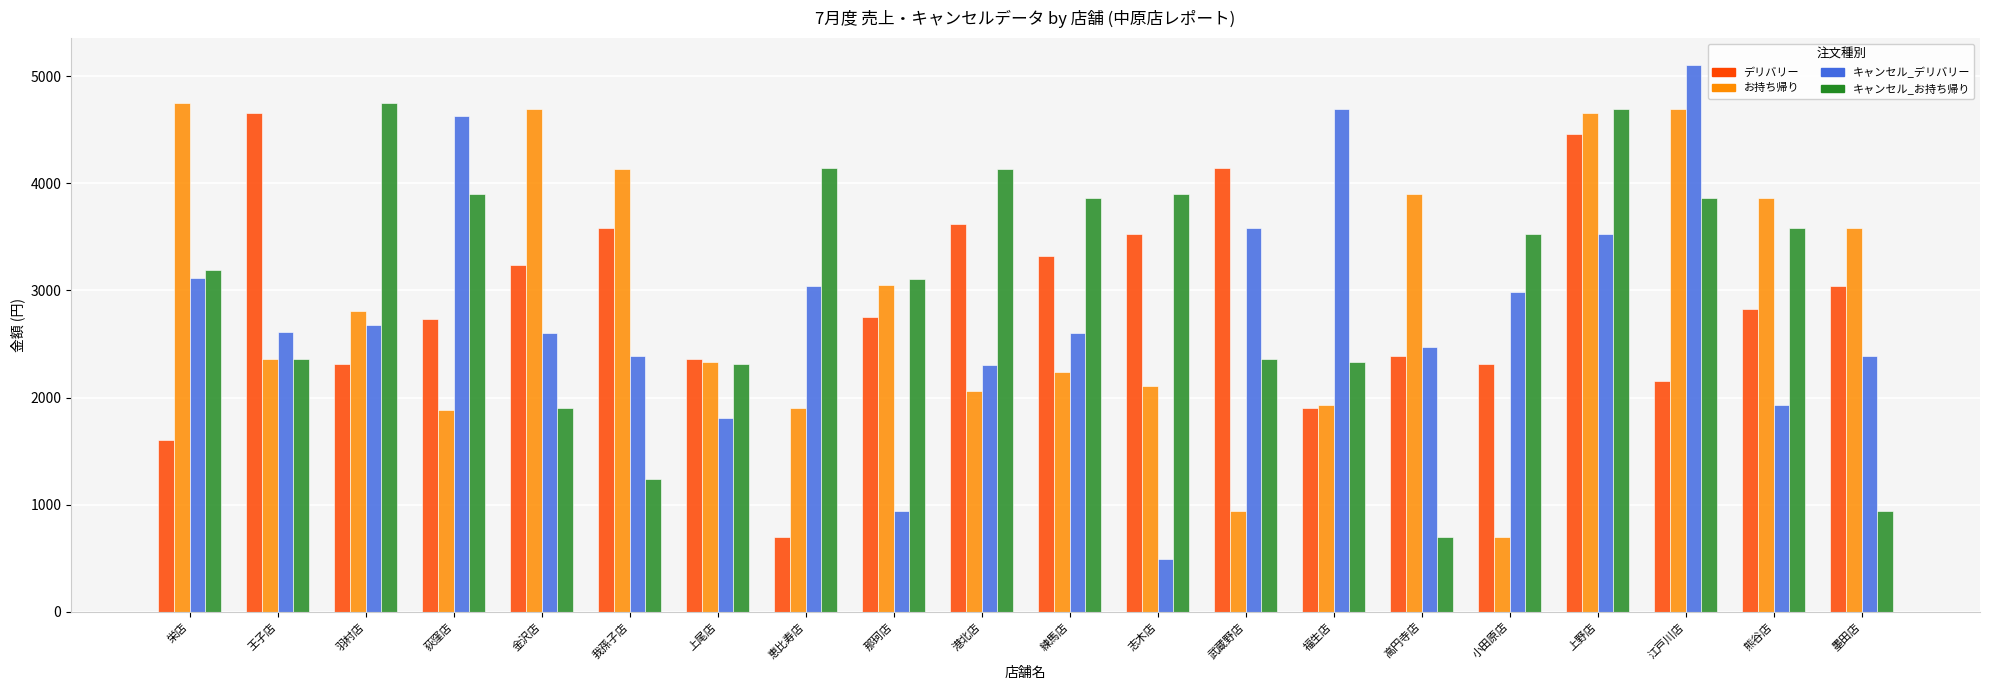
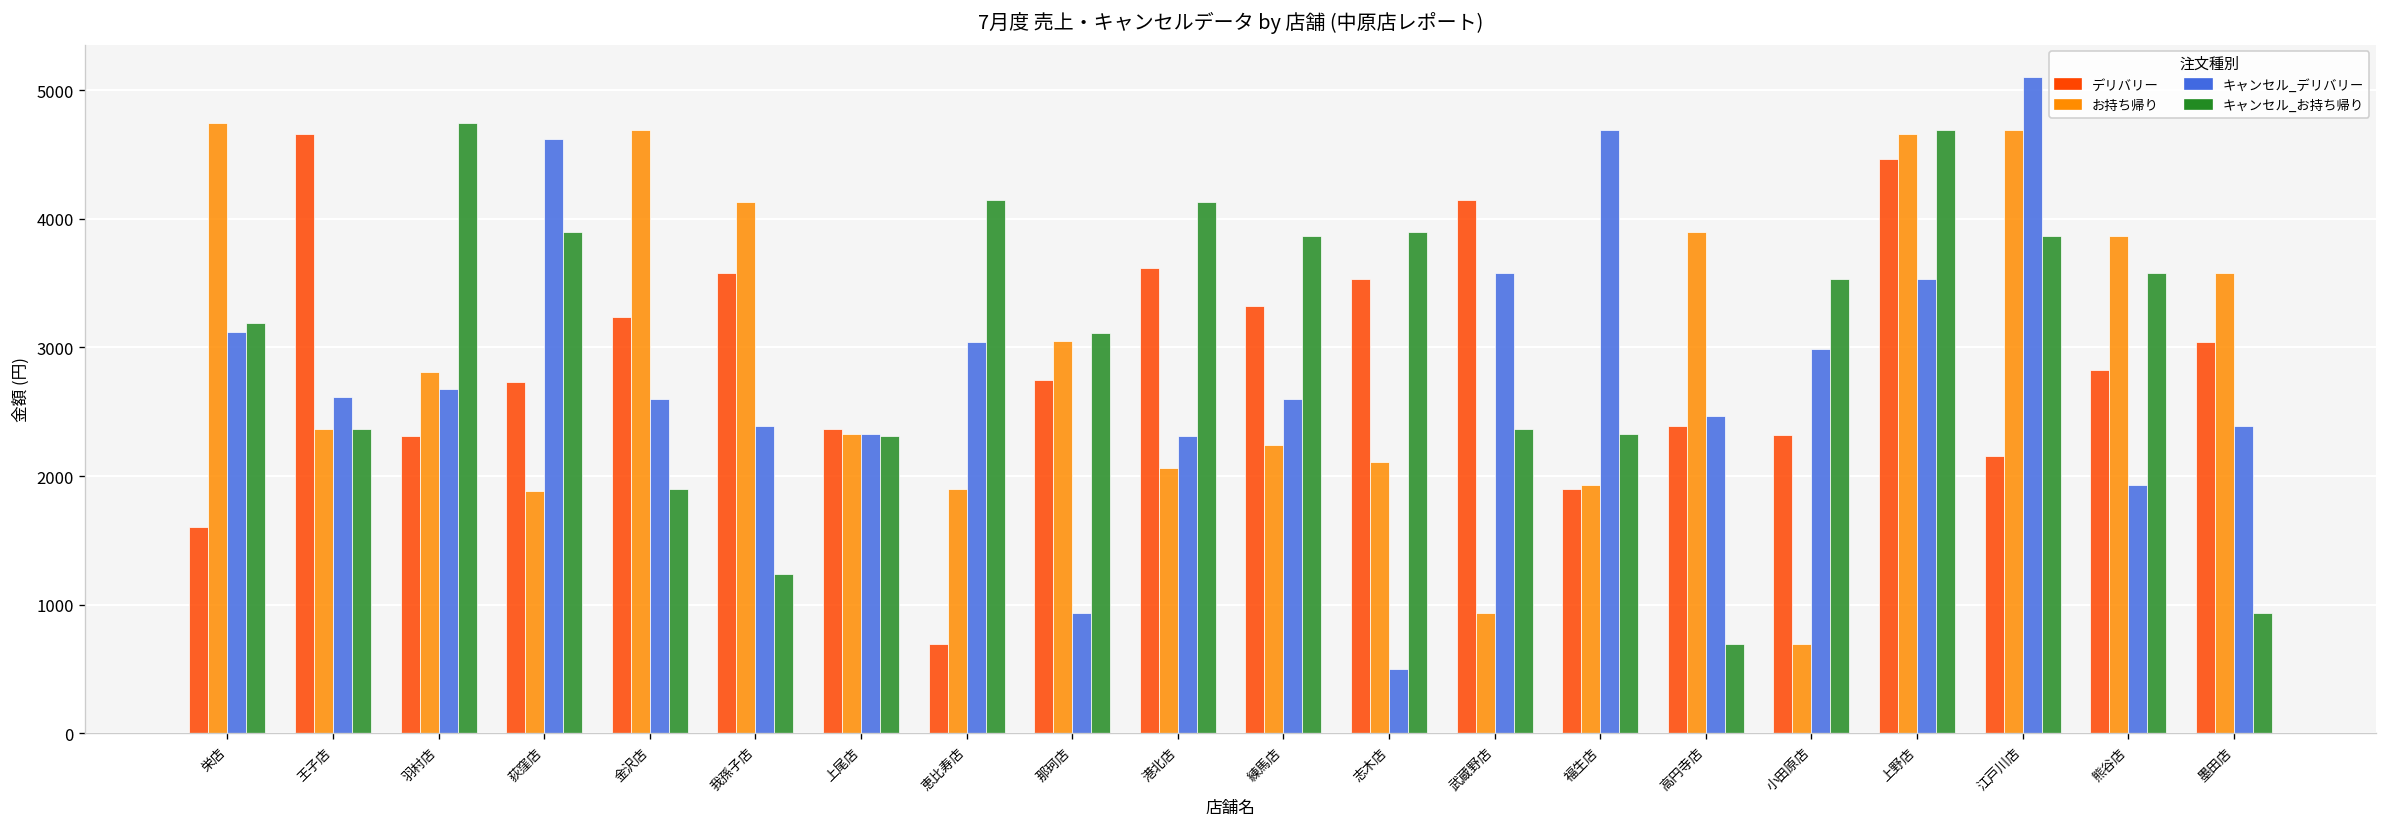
  {
    "デリバリー": {
      "栄店": 1600,
      "王子店": 4660,
      "羽村店": 2310,
      "荻窪店": 2730,
      "金沢店": 3230,
      "我孫子店": 3580,
      "上尾店": 2360,
      "恵比寿店": 700,
      "那珂店": 2750,
      "港北店": 3620,
      "練馬店": 3320,
      "志木店": 3530,
      "武蔵野店": 4140,
      "福生店": 1900,
      "高円寺店": 2390,
      "小田原店": 2320,
      "上野店": 4460,
      "江戸川店": 2150,
      "熊谷店": 2830,
      "墨田店": 3040
    },
    "お持ち帰り": {
      "栄店": 4740,
      "王子店": 2360,
      "羽村店": 2810,
      "荻窪店": 1880,
      "金沢店": 4690,
      "我孫子店": 4130,
      "上尾店": 2330,
      "恵比寿店": 1900,
      "那珂店": 3050,
      "港北店": 2060,
      "練馬店": 2240,
      "志木店": 2110,
      "武蔵野店": 940,
      "福生店": 1930,
      "高円寺店": 3900,
      "小田原店": 700,
      "上野店": 4660,
      "江戸川店": 4690,
      "熊谷店": 3870,
      "墨田店": 3580
    },
    "キャンセル_デリバリー": {
      "栄店": 3120,
      "王子店": 2620,
      "羽村店": 2680,
      "荻窪店": 4620,
      "金沢店": 2600,
      "我孫子店": 2390,
-     "上尾店": 1810,
+     "上尾店": 2330,
      "恵比寿店": 3040,
      "那珂店": 940,
      "港北店": 2310,
      "練馬店": 2600,
      "志木店": 500,
      "武蔵野店": 3580,
      "福生店": 4690,
      "高円寺店": 2470,
      "小田原店": 2990,
      "上野店": 3530,
      "江戸川店": 5100,
      "熊谷店": 1930,
      "墨田店": 2390
    },
    "キャンセル_お持ち帰り": {
      "栄店": 3190,
      "王子店": 2360,
      "羽村店": 4740,
      "荻窪店": 3900,
      "金沢店": 1900,
      "我孫子店": 1240,
      "上尾店": 2310,
      "恵比寿店": 4140,
      "那珂店": 3110,
      "港北店": 4130,
      "練馬店": 3870,
      "志木店": 3900,
      "武蔵野店": 2360,
      "福生店": 2330,
      "高円寺店": 700,
      "小田原店": 3530,
      "上野店": 4690,
      "江戸川店": 3870,
      "熊谷店": 3580,
      "墨田店": 940
    }
  }
